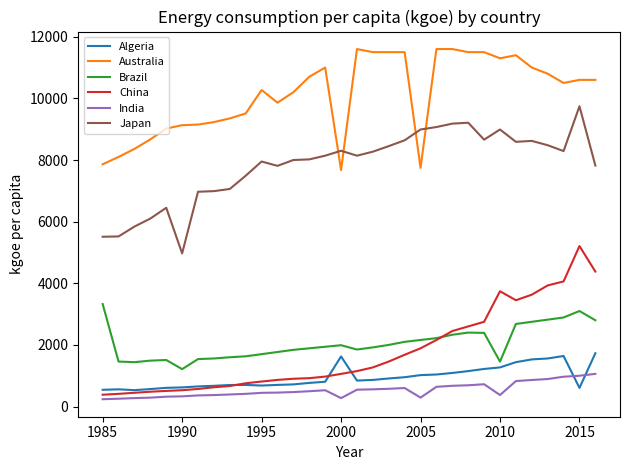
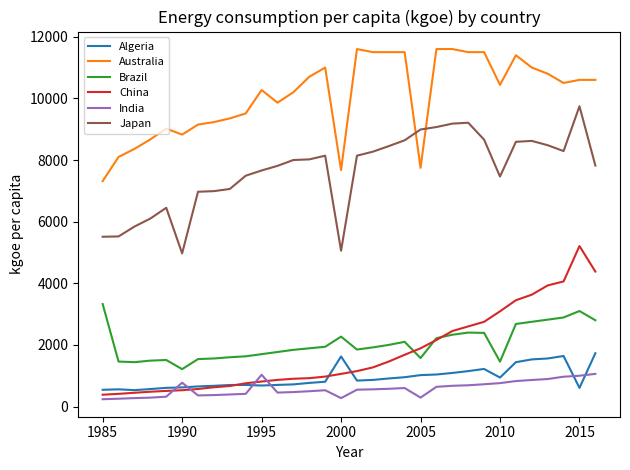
  {
    "Algeria": {
      "1985": 500,
      "1990": 600,
      "1995": 700,
      "2000": 1600,
      "2005": 1000,
-     "2010": 1300,
+     "2010": 900,
      "2015": 600
    },
    "Australia": {
-     "1985": 7900,
-     "1990": 9100,
+     "1985": 7300,
+     "1990": 8800,
      "1995": 10300,
      "2000": 7700,
      "2005": 7700,
-     "2010": 11300,
+     "2010": 10400,
      "2015": 10600
    },
    "Brazil": {
      "1985": 3300,
      "1990": 1200,
      "1995": 1700,
-     "2000": 2000,
-     "2005": 2200,
+     "2000": 2300,
+     "2005": 1600,
      "2010": 1500,
      "2015": 3100
    },
    "China": {
      "1985": 400,
      "1990": 500,
      "1995": 800,
      "2000": 1100,
      "2005": 1900,
-     "2010": 3700,
+     "2010": 3100,
      "2015": 5200
    },
    "India": {
      "1985": 200,
-     "1990": 300,
-     "1995": 400,
+     "1990": 800,
+     "1995": 1000,
      "2000": 300,
      "2005": 300,
-     "2010": 400,
+     "2010": 800,
      "2015": 1000
    },
    "Japan": {
      "1985": 5500,
      "1990": 5000,
-     "1995": 8000,
-     "2000": 8300,
+     "1995": 7700,
+     "2000": 5100,
      "2005": 9000,
-     "2010": 9000,
+     "2010": 7500,
      "2015": 9700
    }
  }
